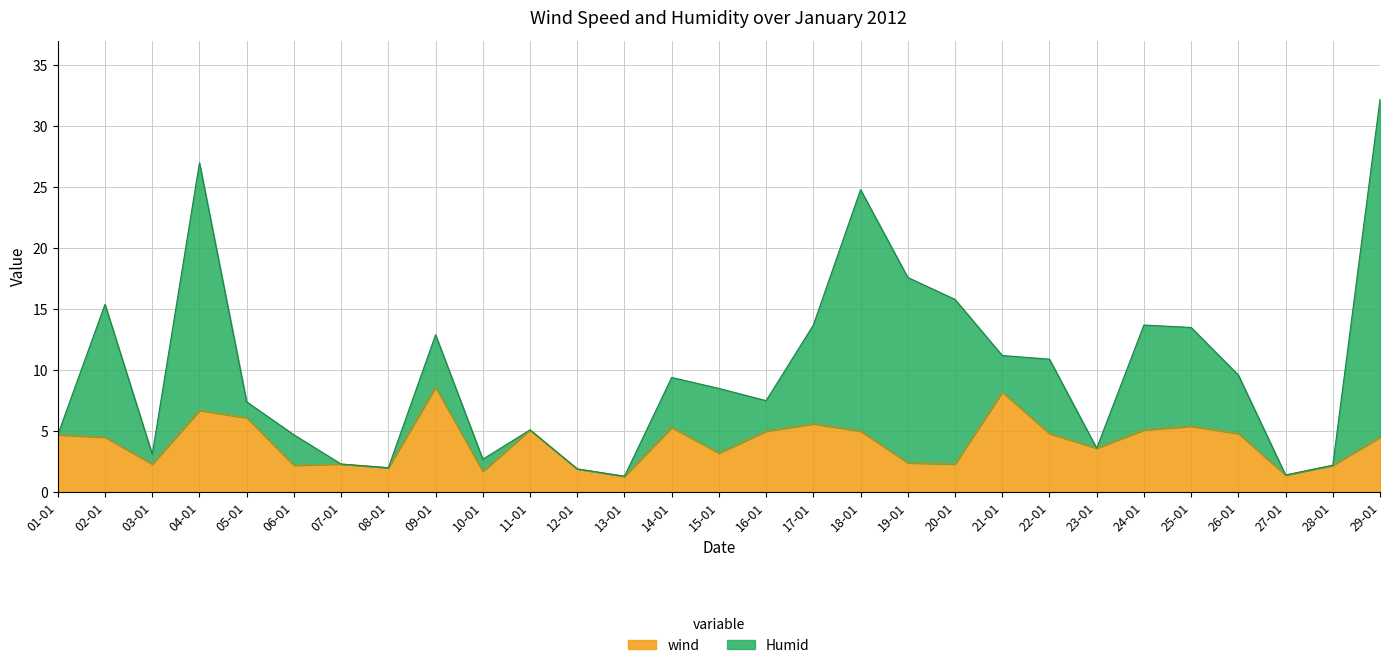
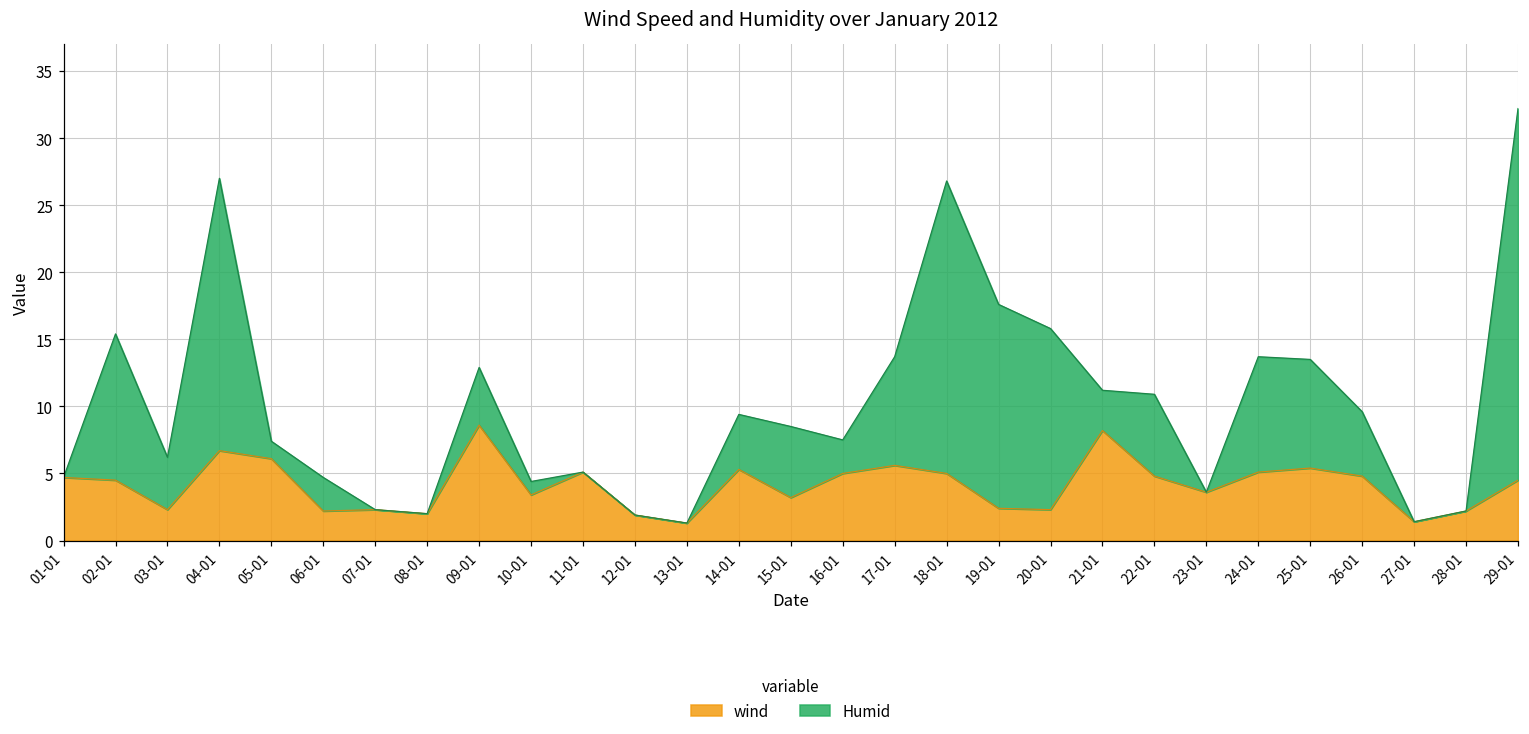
  {
    "wind": {
      "02-01": 4.5,
      "03-01": 2.3,
      "04-01": 6.7,
      "05-01": 6.1,
      "06-01": 2.2,
      "09-01": 8.6,
-     "10-01": 1.7,
+     "10-01": 3.4,
      "14-01": 5.3,
      "15-01": 3.2,
      "16-01": 5.0,
      "17-01": 5.6,
      "18-01": 5.0,
      "19-01": 2.4,
      "20-01": 2.3,
      "21-01": 8.2,
      "22-01": 4.8,
      "24-01": 5.1,
      "25-01": 5.4,
      "26-01": 4.8,
      "29-01": 4.5
    },
    "Humid": {
      "02-01": 10.9,
-     "03-01": 0.8,
+     "03-01": 3.9,
      "04-01": 20.3,
      "05-01": 1.3,
      "06-01": 2.5,
      "09-01": 4.3,
      "10-01": 1.0,
      "14-01": 4.1,
      "15-01": 5.3,
      "16-01": 2.5,
      "17-01": 8.1,
-     "18-01": 19.8,
+     "18-01": 21.8,
      "19-01": 15.2,
      "20-01": 13.5,
      "21-01": 3.0,
      "22-01": 6.1,
      "24-01": 8.6,
      "25-01": 8.1,
      "26-01": 4.8,
      "29-01": 27.7
    }
  }
